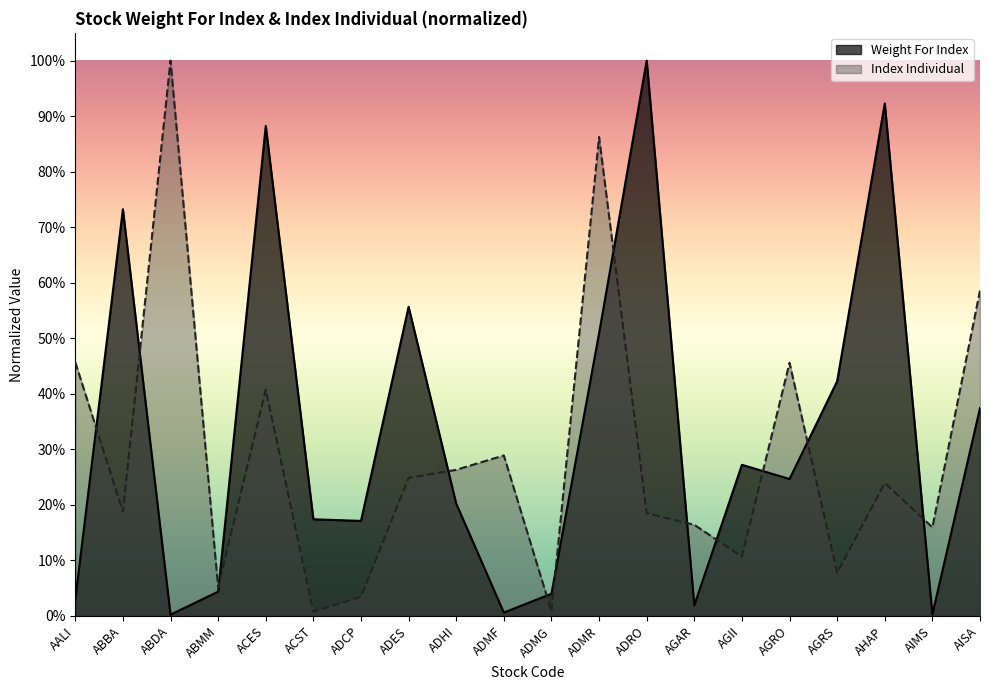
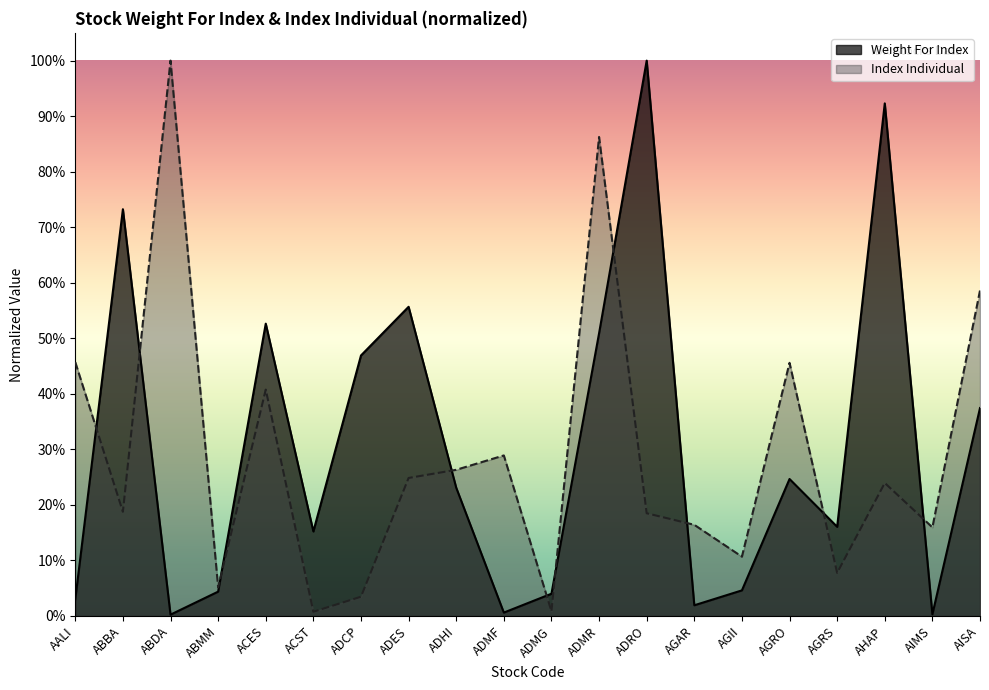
  {
    "Weight For Index": {
      "AALI": "3%",
      "ABBA": "73%",
      "ABDA": "0%",
      "ABMM": "4%",
-     "ACES": "88%",
-     "ACST": "17%",
-     "ADCP": "17%",
+     "ACES": "53%",
+     "ACST": "15%",
+     "ADCP": "47%",
      "ADES": "56%",
-     "ADHI": "20%",
+     "ADHI": "23%",
      "ADMF": "1%",
      "ADMG": "4%",
      "ADMR": "51%",
      "ADRO": "100%",
      "AGAR": "2%",
-     "AGII": "27%",
+     "AGII": "5%",
      "AGRO": "25%",
-     "AGRS": "42%",
+     "AGRS": "16%",
      "AHAP": "92%",
      "AIMS": "0%",
      "AISA": "37%"
    },
    "Index Individual": {
      "AALI": "46%",
      "ABBA": "19%",
      "ABDA": "100%",
      "ABMM": "5%",
      "ACES": "41%",
      "ACST": "1%",
      "ADCP": "3%",
      "ADES": "25%",
      "ADHI": "26%",
      "ADMF": "29%",
      "ADMG": "1%",
      "ADMR": "86%",
      "ADRO": "18%",
      "AGAR": "16%",
      "AGII": "11%",
      "AGRO": "46%",
      "AGRS": "8%",
      "AHAP": "24%",
      "AIMS": "16%",
      "AISA": "59%"
    }
  }
